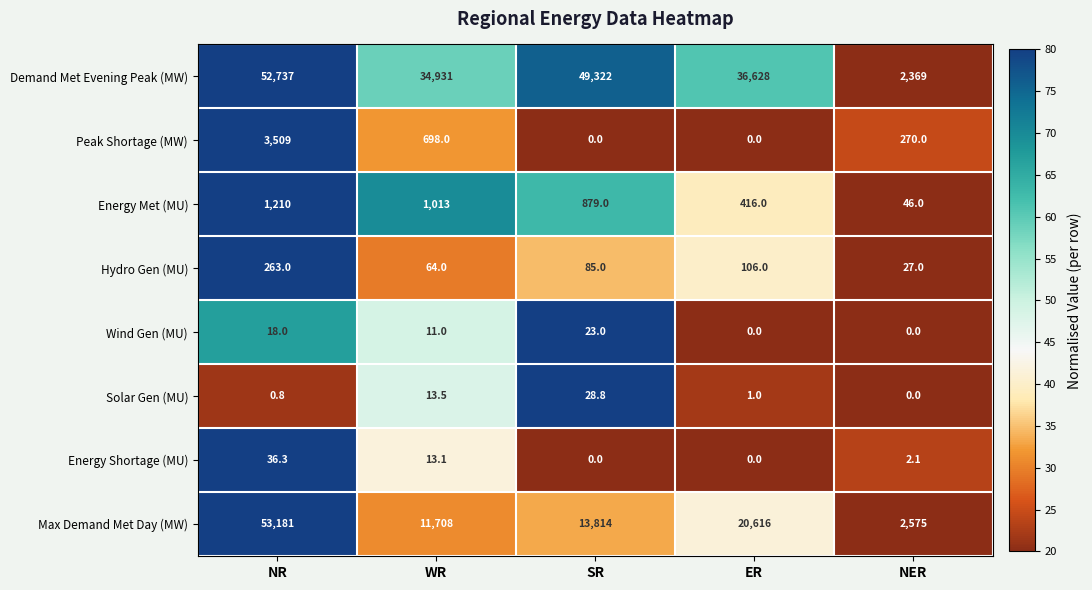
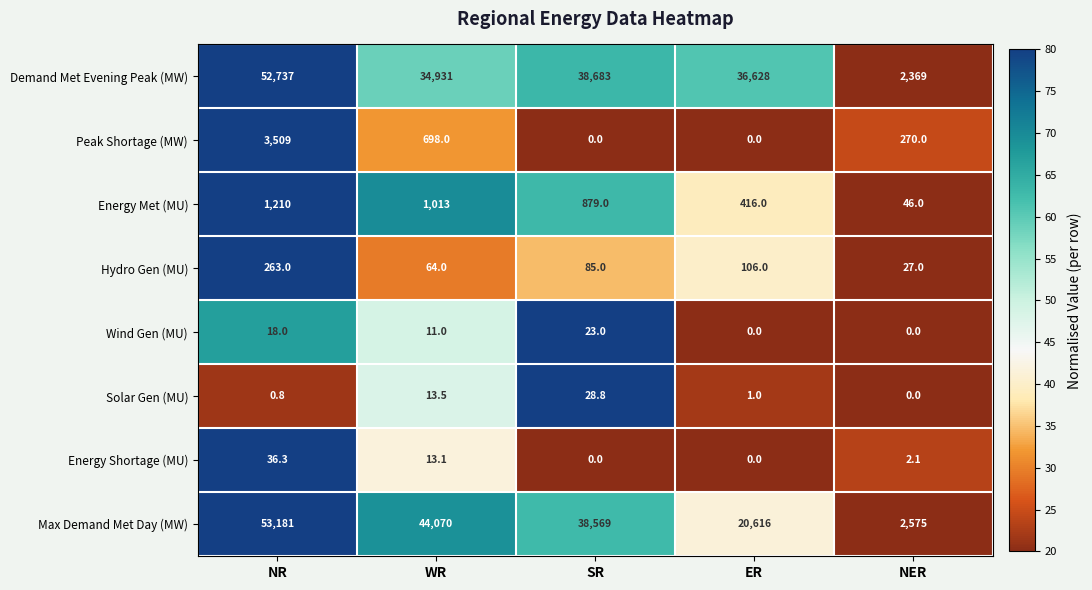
  {
    "Demand Met Evening Peak (MW)": {
      "NR": "52,737",
      "WR": "34,931",
-     "SR": "49,322",
+     "SR": "38,683",
      "ER": "36,628",
      "NER": "2,369"
    },
    "Peak Shortage (MW)": {
      "NR": "3,509",
      "WR": "698.0",
      "SR": "0.0",
      "ER": "0.0",
      "NER": "270.0"
    },
    "Energy Met (MU)": {
      "NR": "1,210",
      "WR": "1,013",
      "SR": "879.0",
      "ER": "416.0",
      "NER": "46.0"
    },
    "Hydro Gen (MU)": {
      "NR": "263.0",
      "WR": "64.0",
      "SR": "85.0",
      "ER": "106.0",
      "NER": "27.0"
    },
    "Wind Gen (MU)": {
      "NR": "18.0",
      "WR": "11.0",
      "SR": "23.0",
      "ER": "0.0",
      "NER": "0.0"
    },
    "Solar Gen (MU)": {
      "NR": "0.8",
      "WR": "13.5",
      "SR": "28.8",
      "ER": "1.0",
      "NER": "0.0"
    },
    "Energy Shortage (MU)": {
      "NR": "36.3",
      "WR": "13.1",
      "SR": "0.0",
      "ER": "0.0",
      "NER": "2.1"
    },
    "Max Demand Met Day (MW)": {
      "NR": "53,181",
-     "WR": "11,708",
-     "SR": "13,814",
+     "WR": "44,070",
+     "SR": "38,569",
      "ER": "20,616",
      "NER": "2,575"
    }
  }
